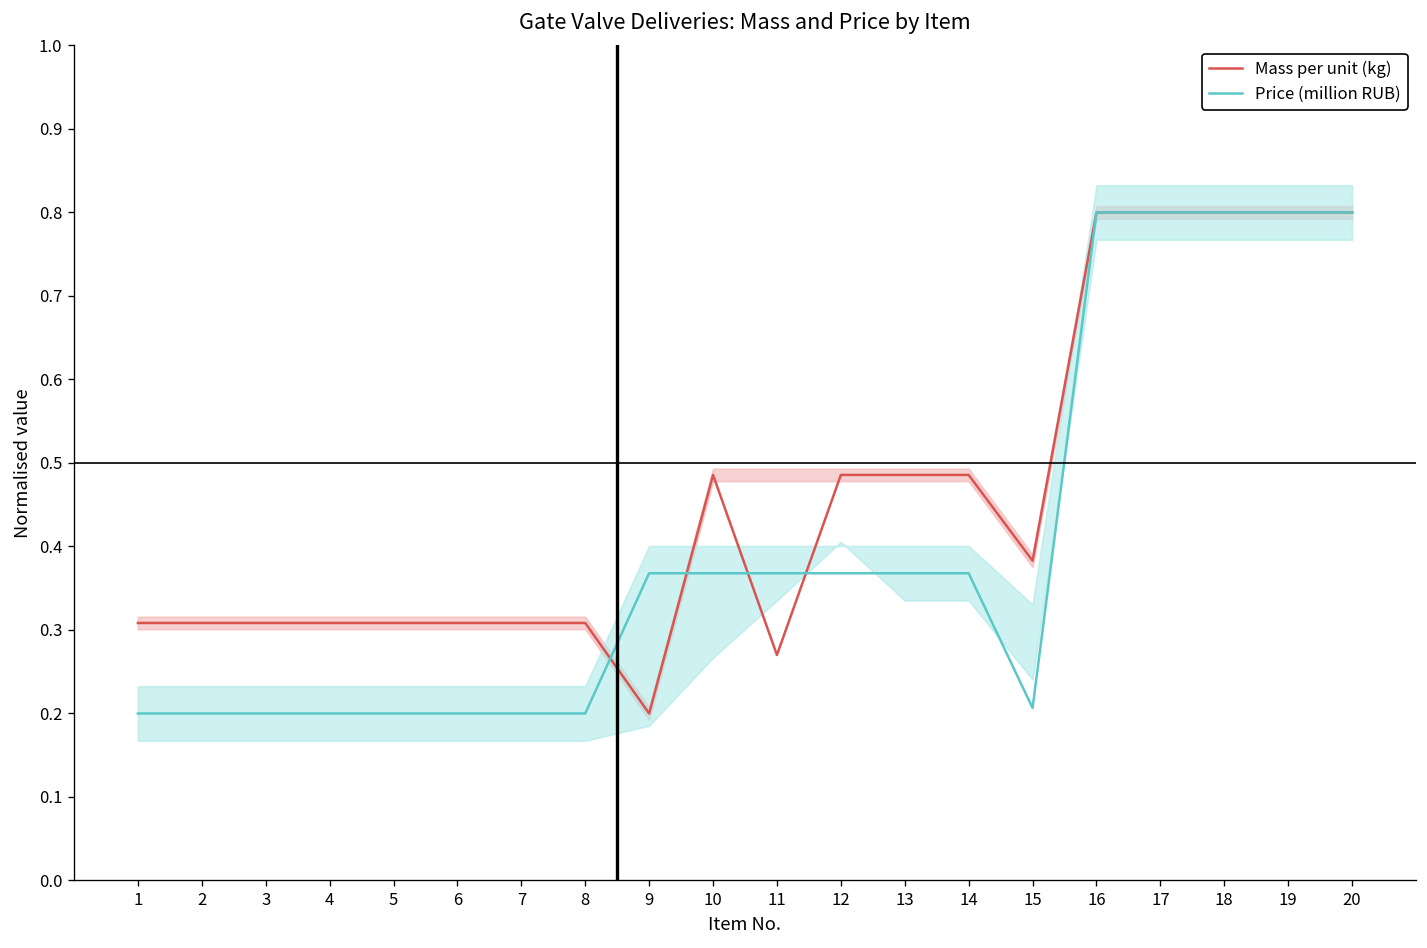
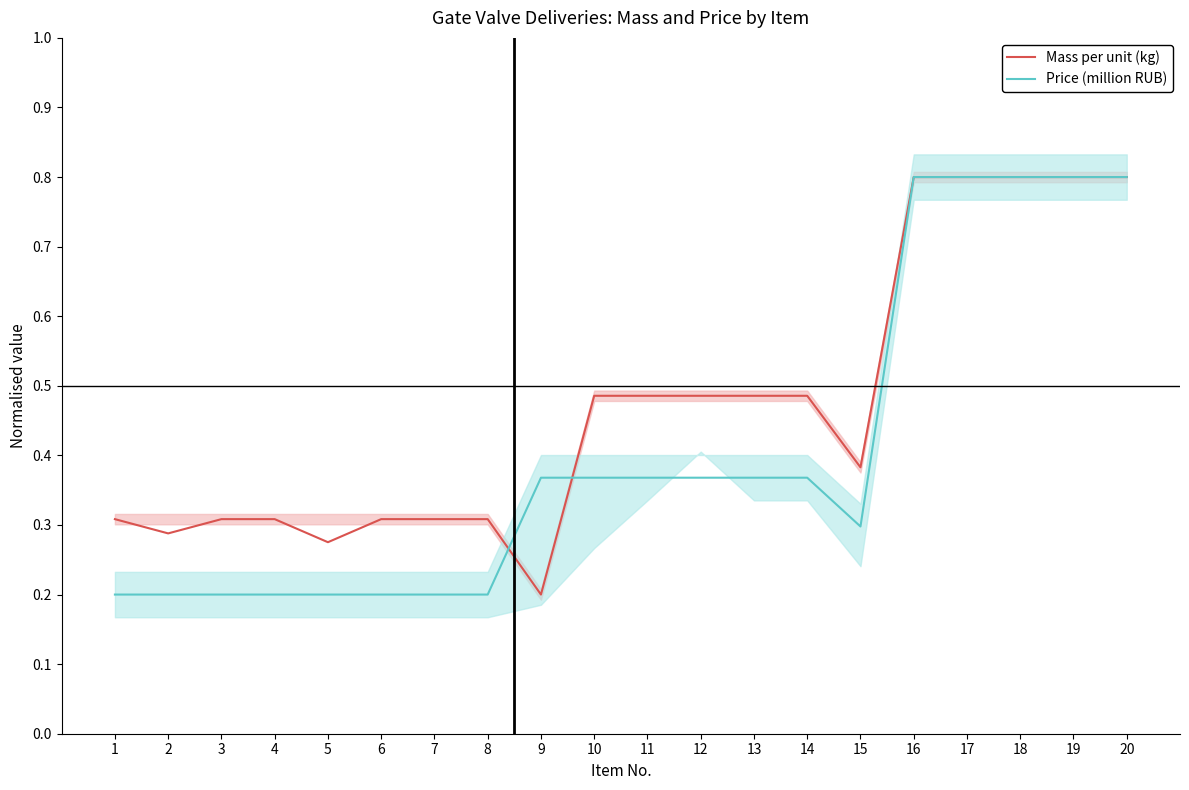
  {
    "Mass per unit (kg)": {
      "1": 0.31,
-     "2": 0.31,
+     "2": 0.29,
      "3": 0.31,
      "4": 0.31,
-     "5": 0.31,
+     "5": 0.28,
      "6": 0.31,
      "7": 0.31,
      "8": 0.31,
      "9": 0.20,
      "10": 0.49,
-     "11": 0.27,
+     "11": 0.49,
      "12": 0.49,
      "13": 0.49,
      "14": 0.49,
      "15": 0.38
    },
    "Price (million RUB)": {
      "1": 0.20,
      "2": 0.20,
      "3": 0.20,
      "4": 0.20,
      "5": 0.20,
      "6": 0.20,
      "7": 0.20,
      "8": 0.20,
      "9": 0.37,
      "10": 0.37,
      "11": 0.37,
      "12": 0.37,
      "13": 0.37,
      "14": 0.37,
-     "15": 0.21
+     "15": 0.30
    }
  }
